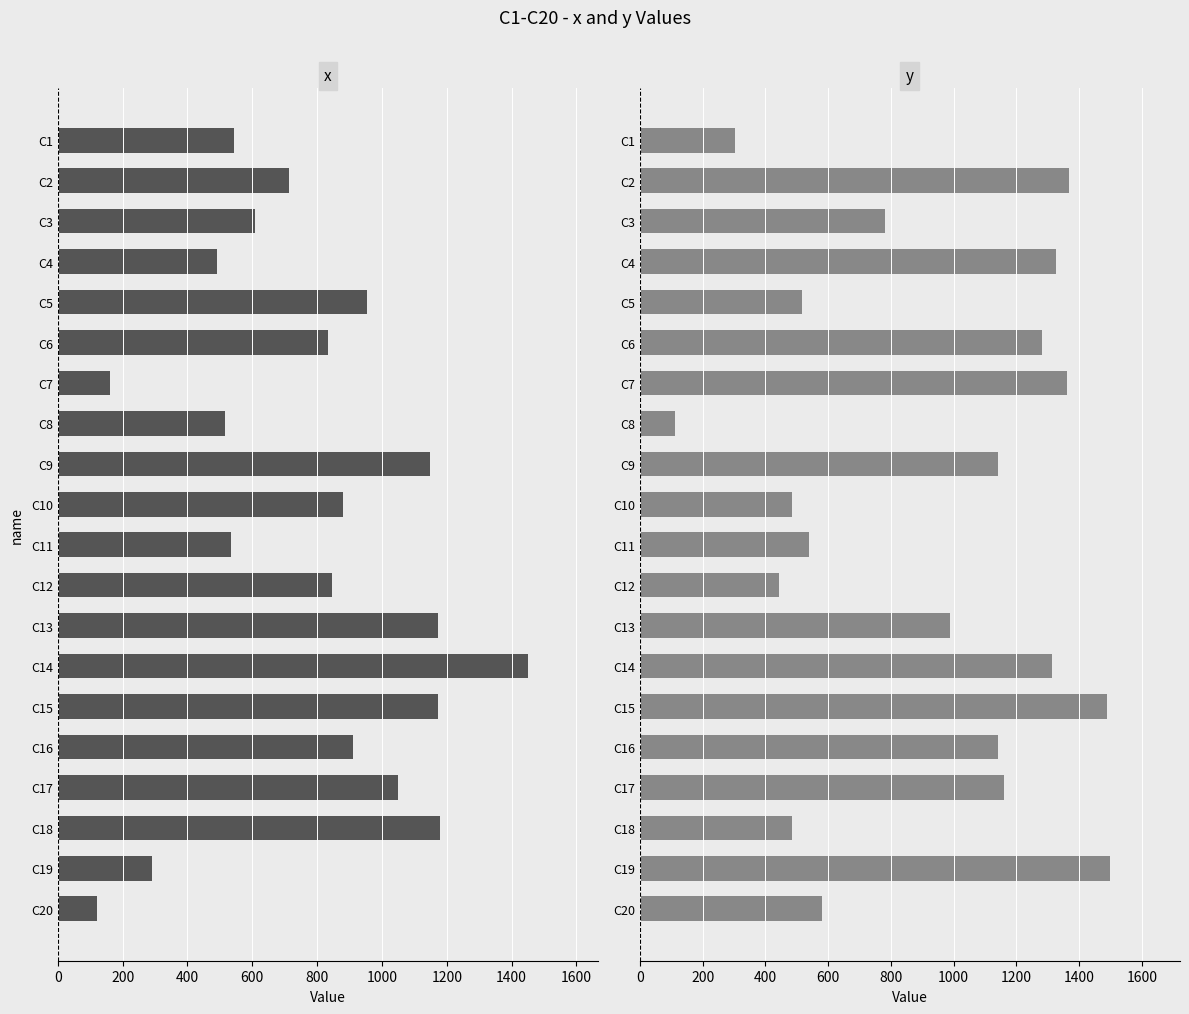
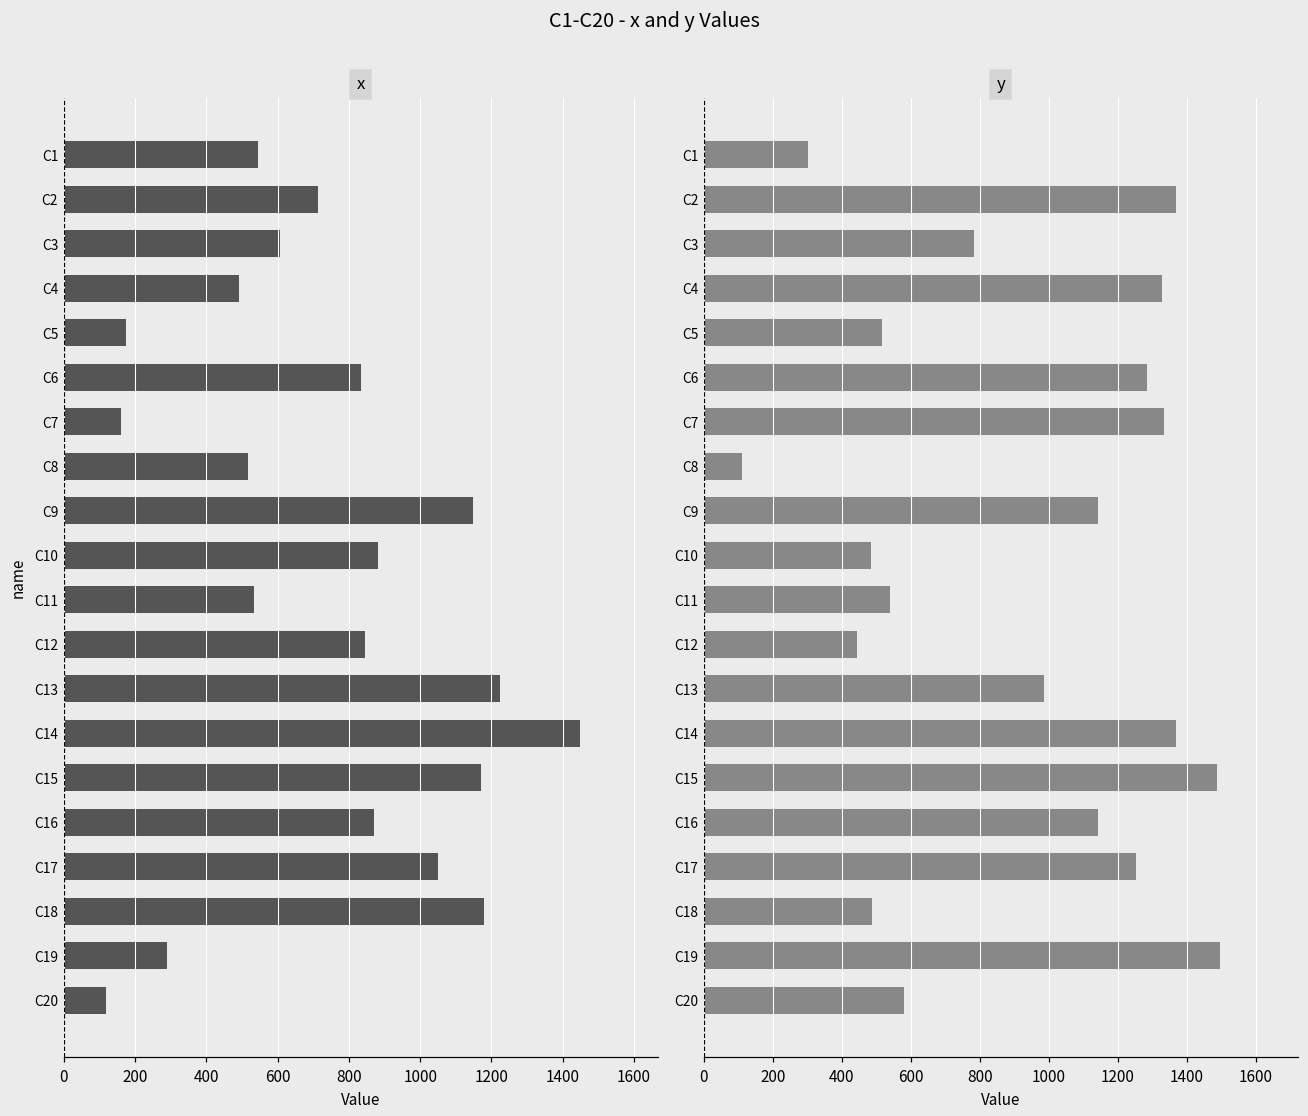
  {
    "x": {
      "C1": 540,
      "C2": 710,
      "C3": 610,
      "C4": 490,
-     "C5": 960,
+     "C5": 180,
      "C6": 830,
      "C7": 160,
      "C8": 520,
      "C9": 1150,
      "C10": 880,
      "C11": 530,
      "C12": 850,
-     "C13": 1170,
+     "C13": 1230,
      "C14": 1450,
      "C15": 1170,
-     "C16": 910,
+     "C16": 870,
      "C17": 1050,
      "C18": 1180,
      "C19": 290,
      "C20": 120
    },
    "y": {
      "C1": 300,
      "C2": 1370,
      "C3": 780,
      "C4": 1330,
      "C5": 520,
      "C6": 1280,
-     "C7": 1360,
+     "C7": 1330,
      "C8": 110,
      "C9": 1140,
      "C10": 480,
      "C11": 540,
      "C12": 440,
      "C13": 990,
-     "C14": 1320,
+     "C14": 1370,
      "C15": 1490,
      "C16": 1140,
-     "C17": 1160,
+     "C17": 1250,
      "C18": 490,
      "C19": 1500,
      "C20": 580
    }
  }
